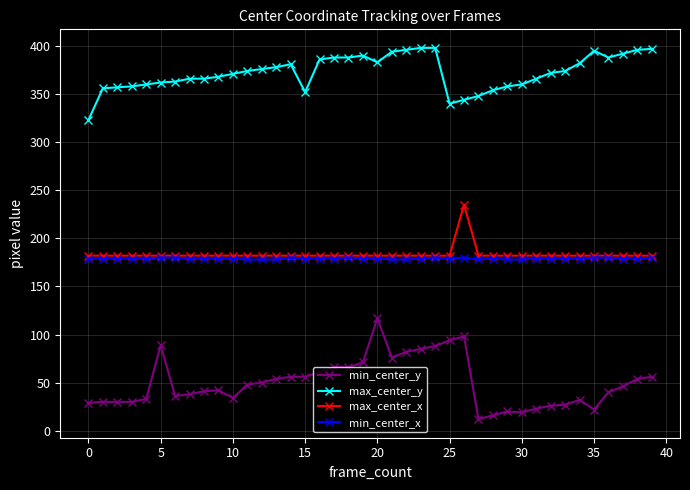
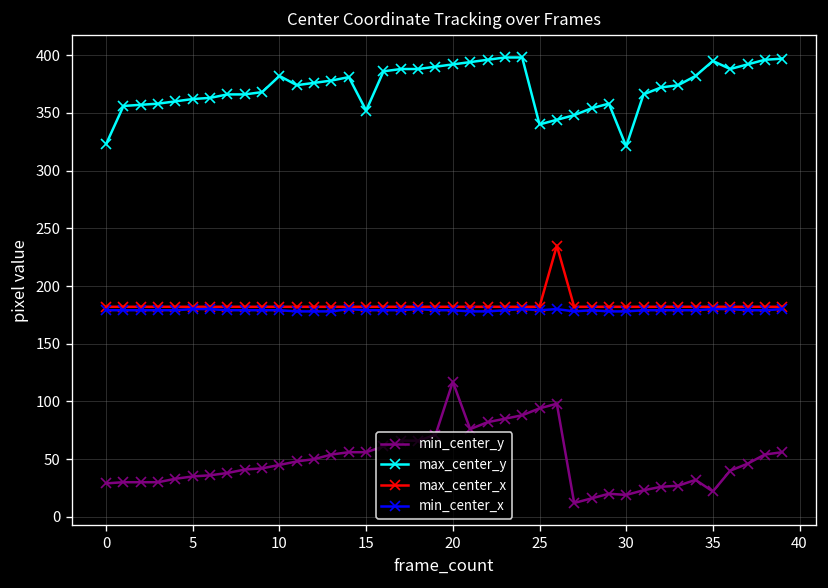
  {
    "min_center_y": {
      "0": 30,
-     "5": 90,
-     "10": 30,
+     "5": 40,
+     "10": 50,
      "15": 60,
      "20": 120,
      "25": 90,
      "30": 20,
      "35": 20
    },
    "max_center_y": {
      "0": 320,
      "5": 360,
-     "10": 370,
+     "10": 380,
      "15": 350,
-     "20": 380,
+     "20": 390,
      "25": 340,
-     "30": 360,
+     "30": 320,
      "35": 400
    },
    "max_center_x": {
      "0": 180,
      "10": 180,
      "15": 180,
      "20": 180,
      "25": 180,
      "30": 180
    },
    "min_center_x": {
      "0": 180,
      "10": 180,
      "15": 180,
      "20": 180,
      "25": 180,
      "30": 180
    }
  }
